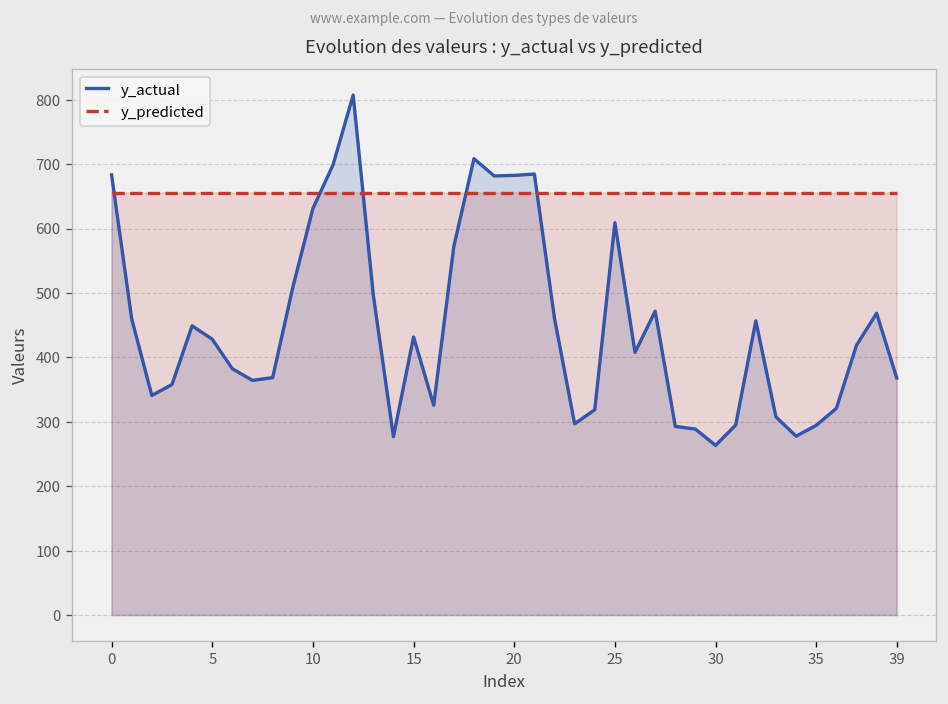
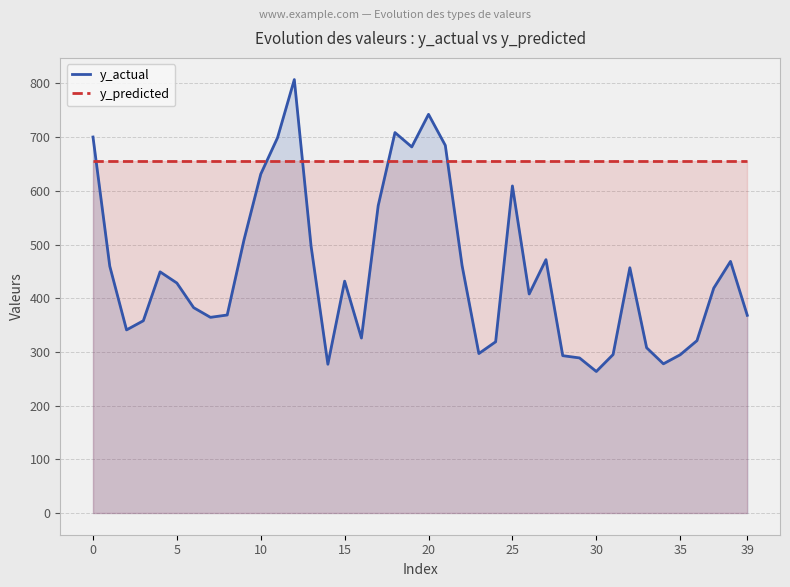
  {
    "y_actual": {
-     "0": 680,
+     "0": 700,
      "5": 430,
      "10": 630,
      "15": 430,
-     "20": 680,
+     "20": 740,
      "25": 610,
      "30": 260,
      "35": 290,
      "39": 370
    },
    "y_predicted": {
      "0": 660,
      "5": 660,
      "10": 660,
      "15": 660,
      "20": 660,
      "25": 660,
      "30": 660,
      "35": 660,
      "39": 660
    }
  }
